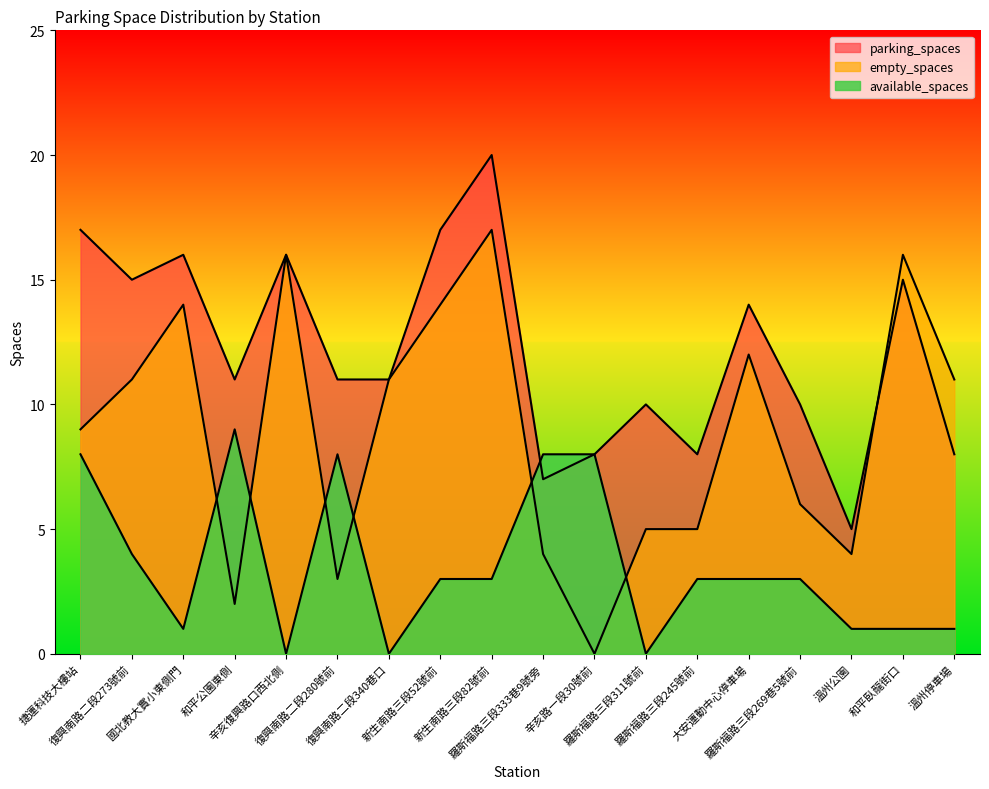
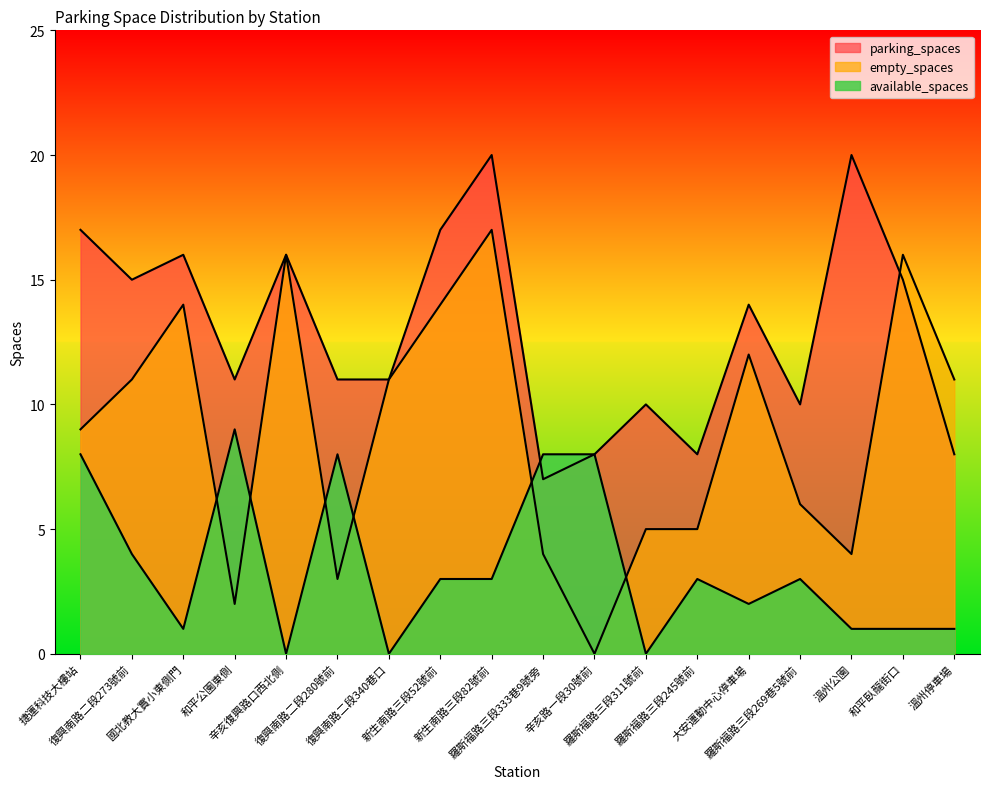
  {
    "parking_spaces": {
      "捷運科技大樓站": 17,
      "復興南路二段273號前": 15,
      "國北教大實小東側門": 16,
      "和平公園東側": 11,
      "復興南路二段280號前": 11,
      "新生南路三段52號前": 17,
      "新生南路三段82號前": 20,
      "羅斯福路三段333巷9號旁": 7,
      "羅斯福路三段311號前": 10,
      "羅斯福路三段245號前": 8,
      "大安運動中心停車場": 14,
      "羅斯福路三段269巷5號前": 10,
-     "溫州公園": 5,
+     "溫州公園": 20,
      "和平臥龍街口": 15,
      "溫州停車場": 8
    },
    "empty_spaces": {
      "捷運科技大樓站": 9,
      "復興南路二段273號前": 11,
      "國北教大實小東側門": 14,
      "和平公園東側": 2,
      "復興南路二段280號前": 3,
      "新生南路三段52號前": 14,
      "新生南路三段82號前": 17,
      "羅斯福路三段333巷9號旁": 4,
      "辛亥路一段30號前": 0,
      "羅斯福路三段311號前": 5,
      "羅斯福路三段245號前": 5,
      "大安運動中心停車場": 12,
      "羅斯福路三段269巷5號前": 6,
      "溫州公園": 4,
      "和平臥龍街口": 16,
      "溫州停車場": 11
    },
    "available_spaces": {
      "捷運科技大樓站": 8,
      "復興南路二段273號前": 4,
      "國北教大實小東側門": 1,
      "和平公園東側": 9,
      "辛亥復興路口西北側": 0,
      "復興南路二段280號前": 8,
      "復興南路二段340巷口": 0,
      "新生南路三段52號前": 3,
      "新生南路三段82號前": 3,
      "羅斯福路三段333巷9號旁": 8,
      "羅斯福路三段311號前": 0,
      "羅斯福路三段245號前": 3,
-     "大安運動中心停車場": 3,
+     "大安運動中心停車場": 2,
      "羅斯福路三段269巷5號前": 3,
      "溫州公園": 1,
      "和平臥龍街口": 1,
      "溫州停車場": 1
    }
  }
